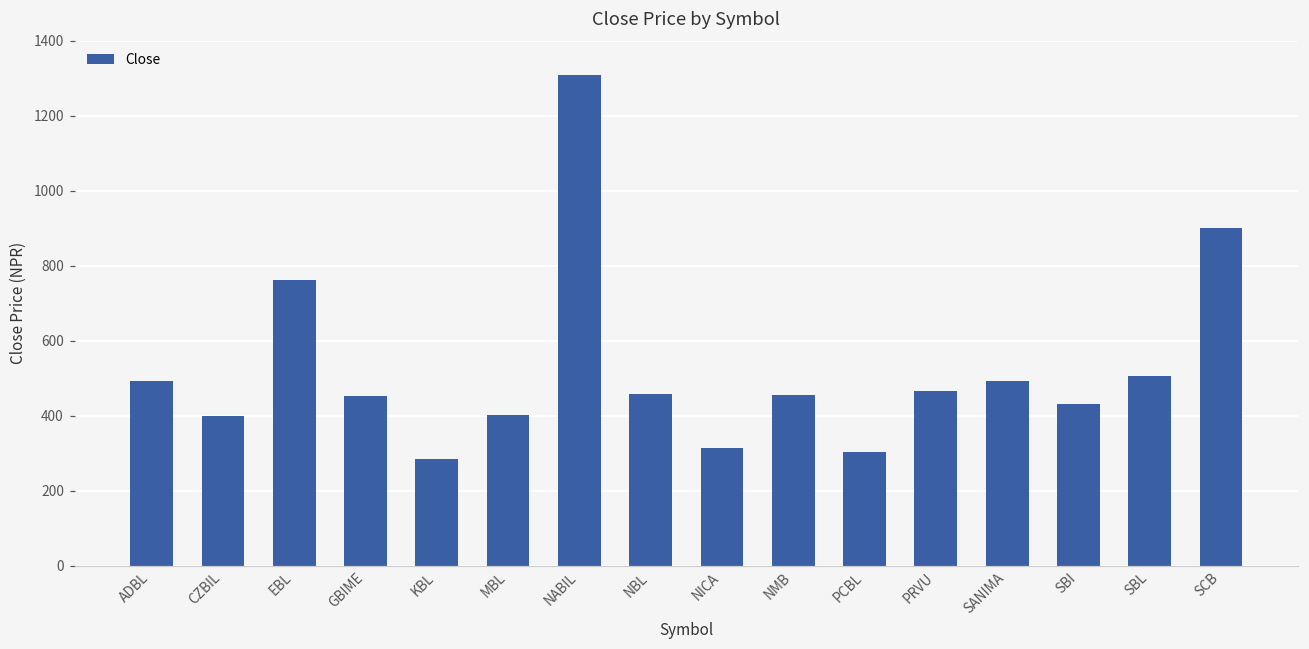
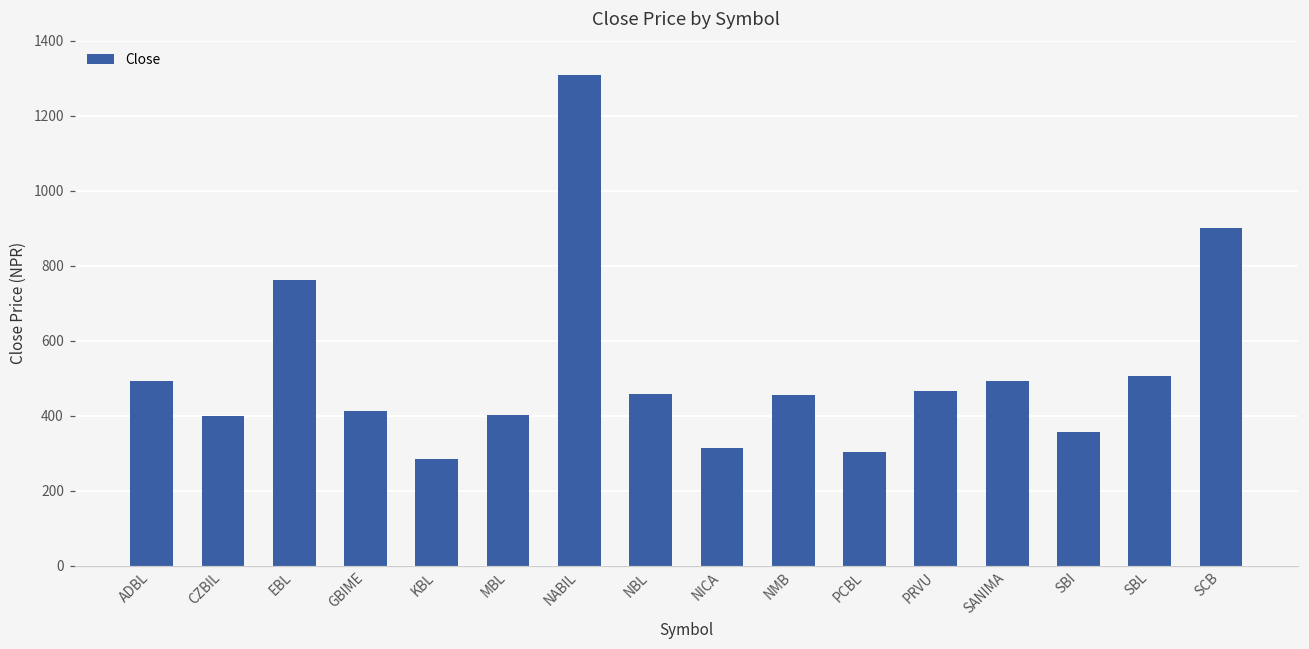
  {
    "ADBL": 490,
    "CZBIL": 400,
    "EBL": 760,
-   "GBIME": 450,
+   "GBIME": 410,
    "KBL": 280,
    "MBL": 400,
    "NABIL": 1310,
    "NBL": 460,
    "NICA": 310,
    "NMB": 460,
    "PCBL": 300,
    "PRVU": 470,
    "SANIMA": 490,
-   "SBI": 430,
+   "SBI": 360,
    "SBL": 510,
    "SCB": 900
  }
